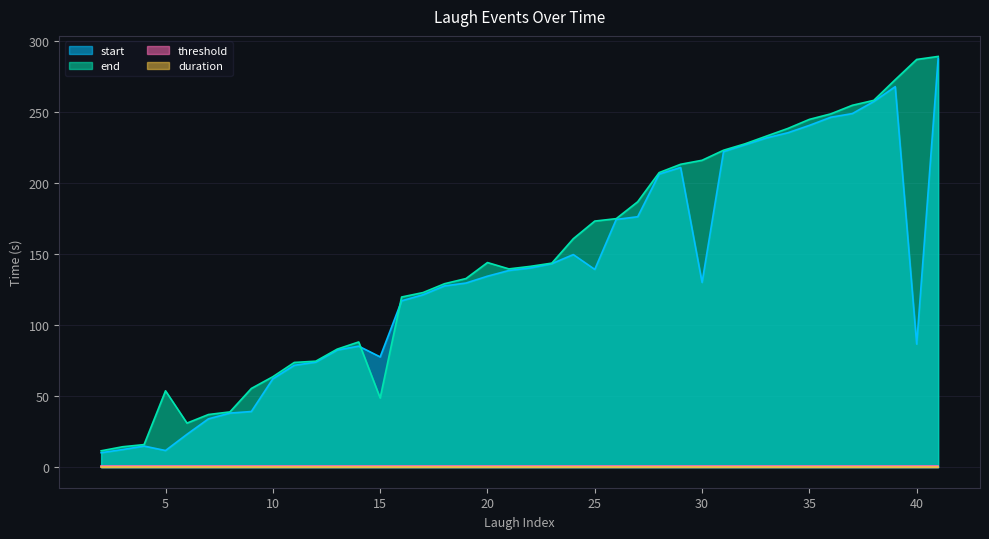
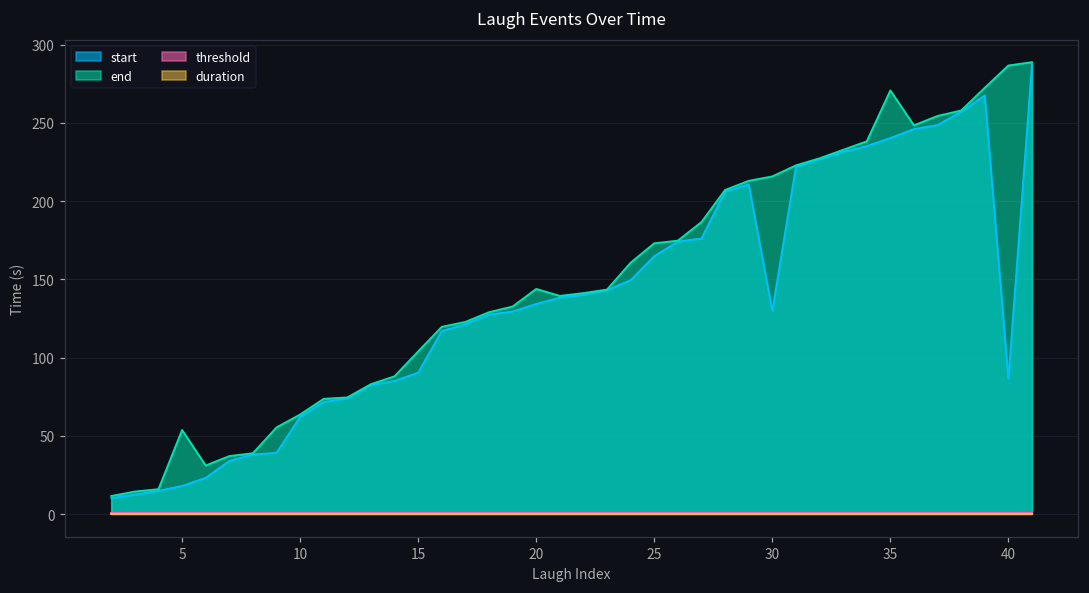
  {
    "start": {
-     "5": 12,
-     "15": 78,
+     "5": 18,
+     "15": 90,
      "20": 134,
-     "25": 139,
+     "25": 165,
      "30": 130,
      "35": 240,
      "40": 87
    },
    "end": {
      "5": 54,
-     "15": 49,
+     "15": 104,
      "20": 144,
      "25": 173,
      "30": 216,
-     "35": 245,
+     "35": 271,
      "40": 287
    }
  }
